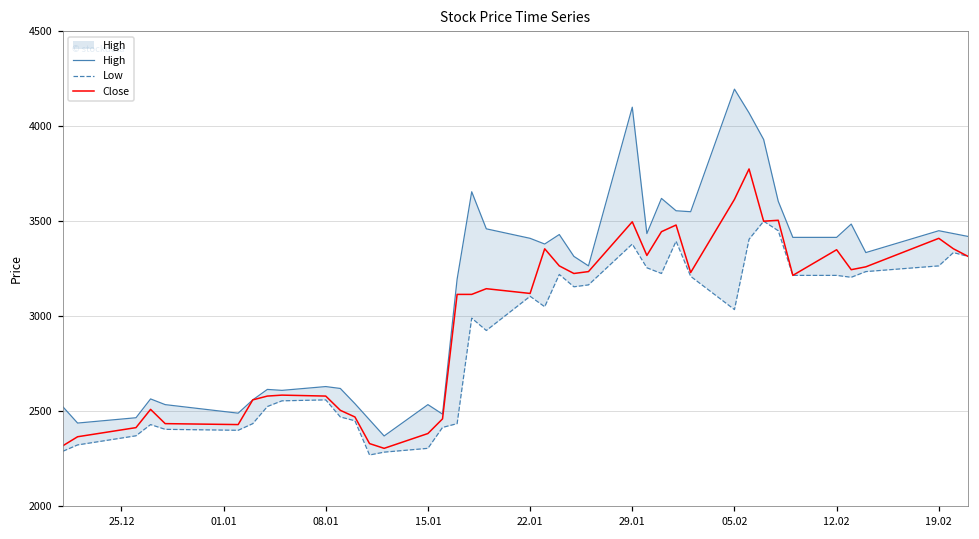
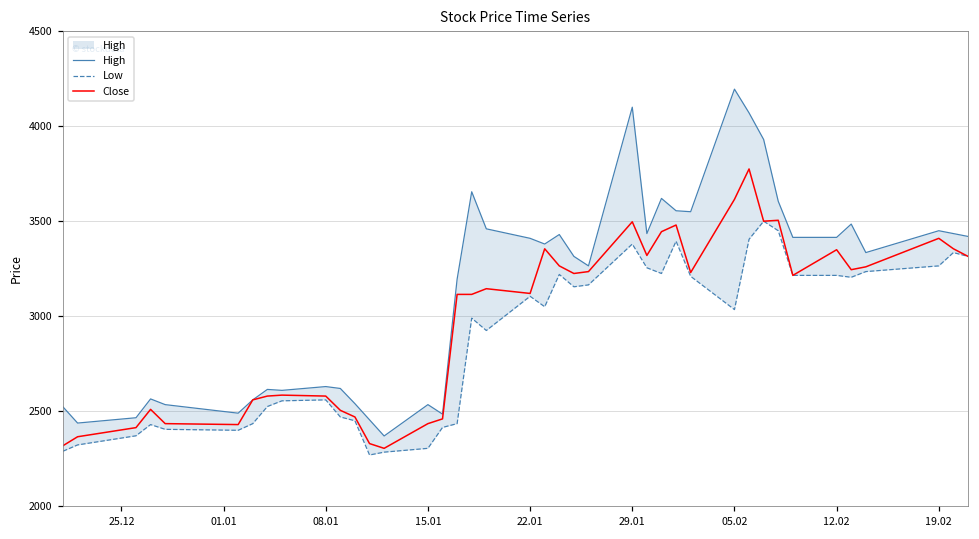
  {
    "Close": {
      "08.01": 2580,
-     "15.01": 2380,
+     "15.01": 2440,
      "22.01": 3120,
      "29.01": 3500,
      "05.02": 3620,
      "12.02": 3350,
      "19.02": 3410
    }
  }
